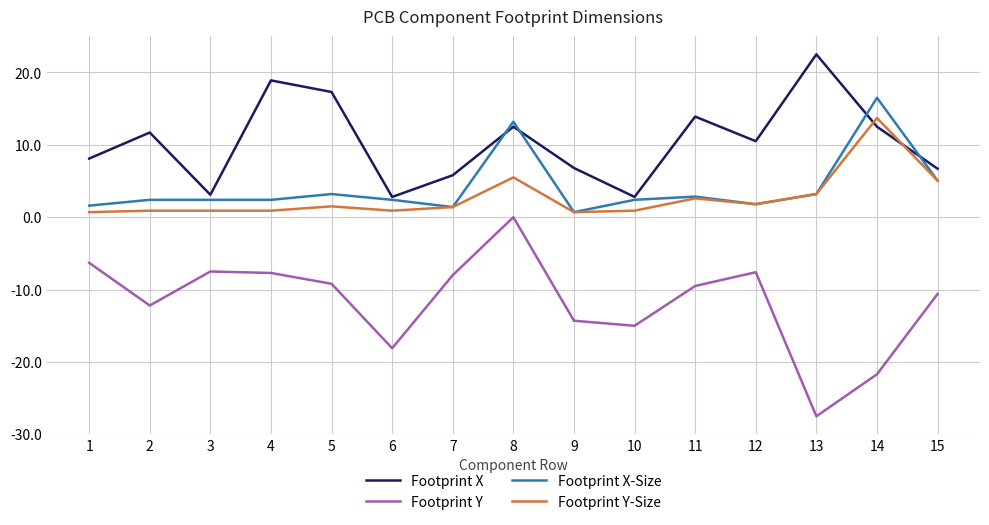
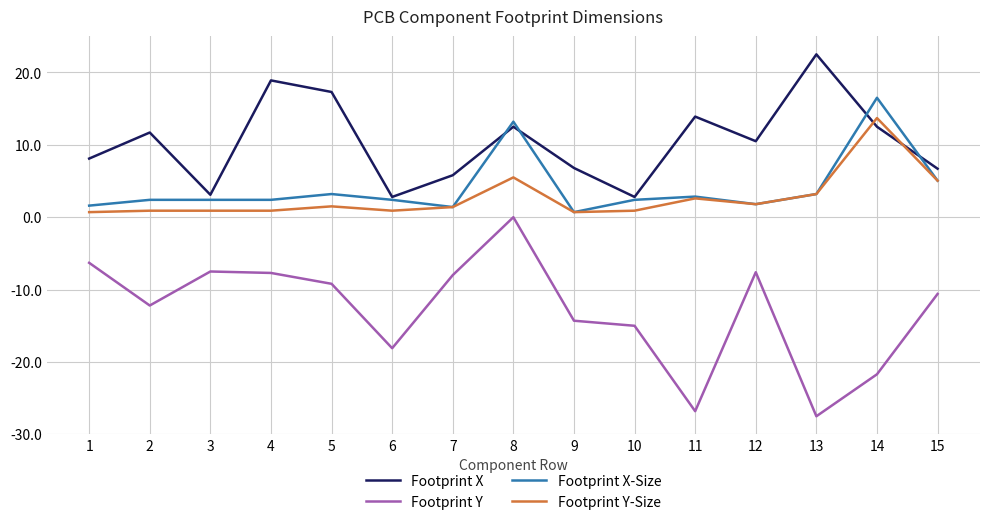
  {
    "Footprint X": {
      "1": 8,
      "2": 12,
      "3": 3,
      "4": 19,
      "5": 17,
      "6": 3,
      "7": 6,
      "8": 13,
      "9": 7,
      "10": 3,
      "11": 14,
      "12": 11,
      "13": 23,
      "14": 13,
      "15": 7
    },
    "Footprint Y": {
      "1": -6,
      "2": -12,
      "3": -8,
      "4": -8,
      "5": -9,
      "6": -18,
      "7": -8,
      "8": 0,
      "9": -14,
      "10": -15,
-     "11": -10,
+     "11": -27,
      "12": -8,
      "13": -28,
      "14": -22,
      "15": -11
    },
    "Footprint X-Size": {
      "1": 2,
      "2": 2,
      "3": 2,
      "4": 2,
      "5": 3,
      "6": 2,
      "8": 13,
      "10": 2,
      "14": 17
    },
    "Footprint Y-Size": {
      "1": 1,
      "2": 1,
      "3": 1,
      "4": 1,
      "5": 2,
      "6": 1,
      "8": 6,
      "10": 1,
      "14": 14
    }
  }
